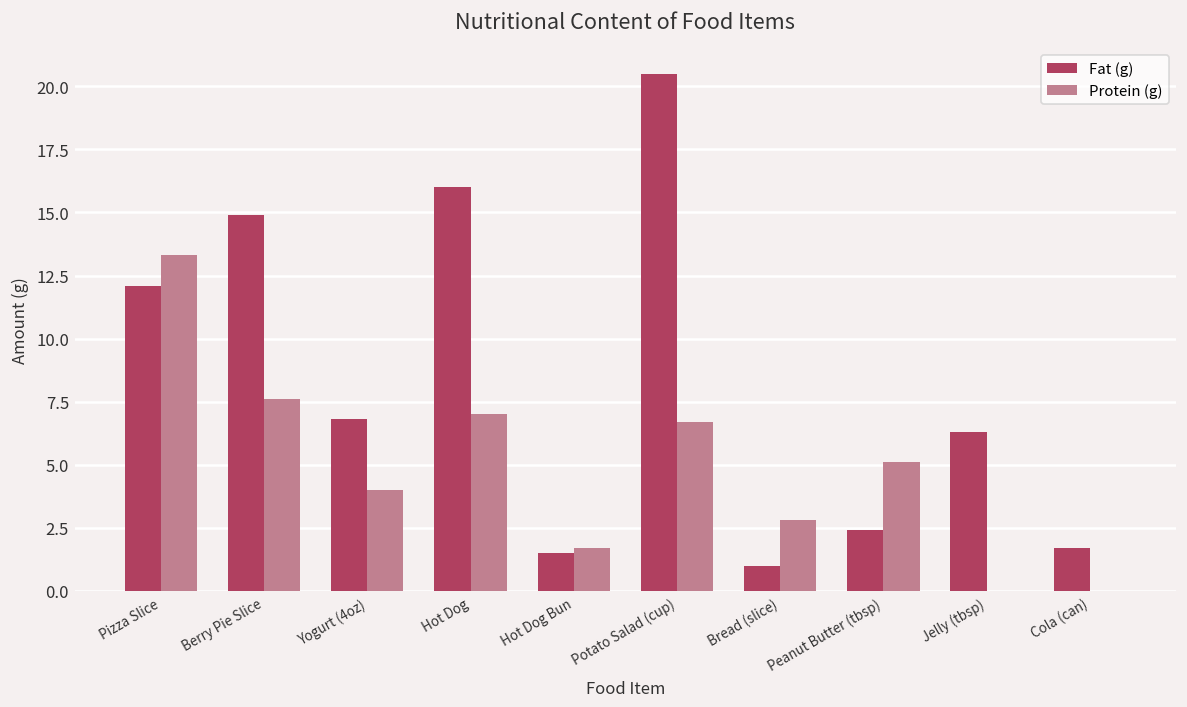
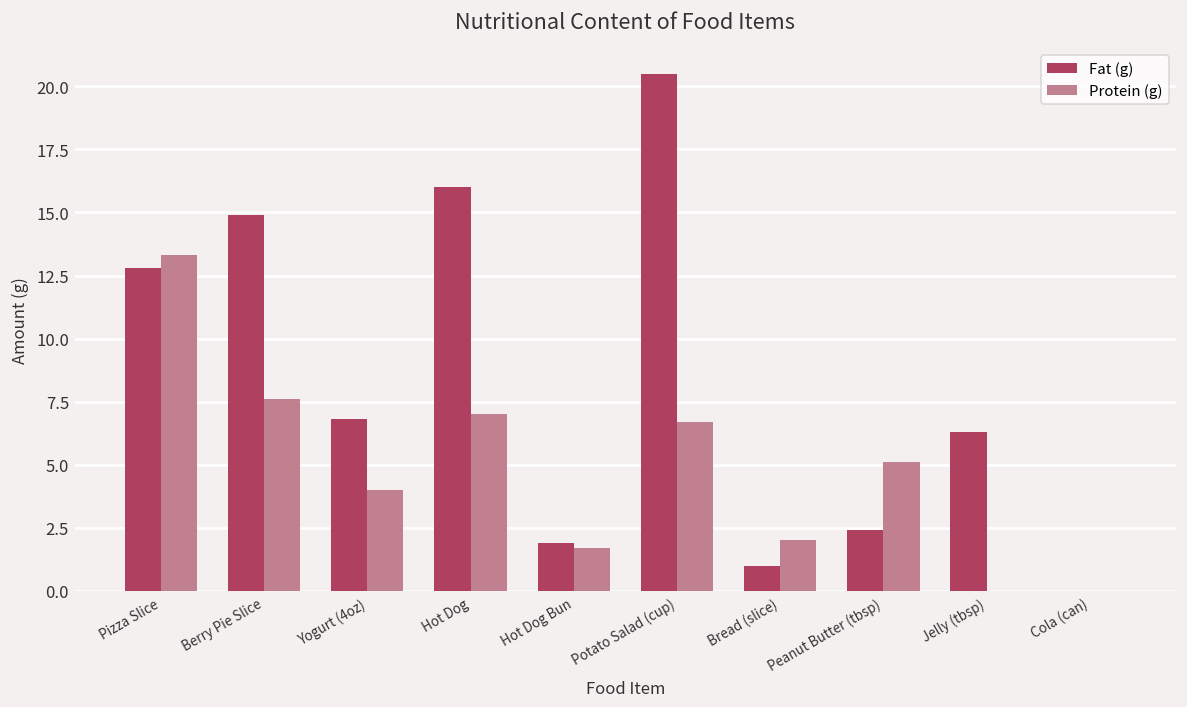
  {
    "Fat (g)": {
-     "Pizza Slice": 12.1,
+     "Pizza Slice": 12.8,
      "Berry Pie Slice": 14.9,
      "Yogurt (4oz)": 6.8,
      "Hot Dog": 16.0,
-     "Hot Dog Bun": 1.5,
+     "Hot Dog Bun": 1.9,
      "Potato Salad (cup)": 20.5,
      "Bread (slice)": 1.0,
      "Peanut Butter (tbsp)": 2.4,
      "Jelly (tbsp)": 6.3,
-     "Cola (can)": 1.7
+     "Cola (can)": 0.0
    },
    "Protein (g)": {
      "Pizza Slice": 13.3,
      "Berry Pie Slice": 7.6,
      "Yogurt (4oz)": 4.0,
      "Hot Dog": 7.0,
      "Hot Dog Bun": 1.7,
      "Potato Salad (cup)": 6.7,
-     "Bread (slice)": 2.8,
+     "Bread (slice)": 2.0,
      "Peanut Butter (tbsp)": 5.1,
      "Jelly (tbsp)": 0.0,
      "Cola (can)": 0.0
    }
  }
